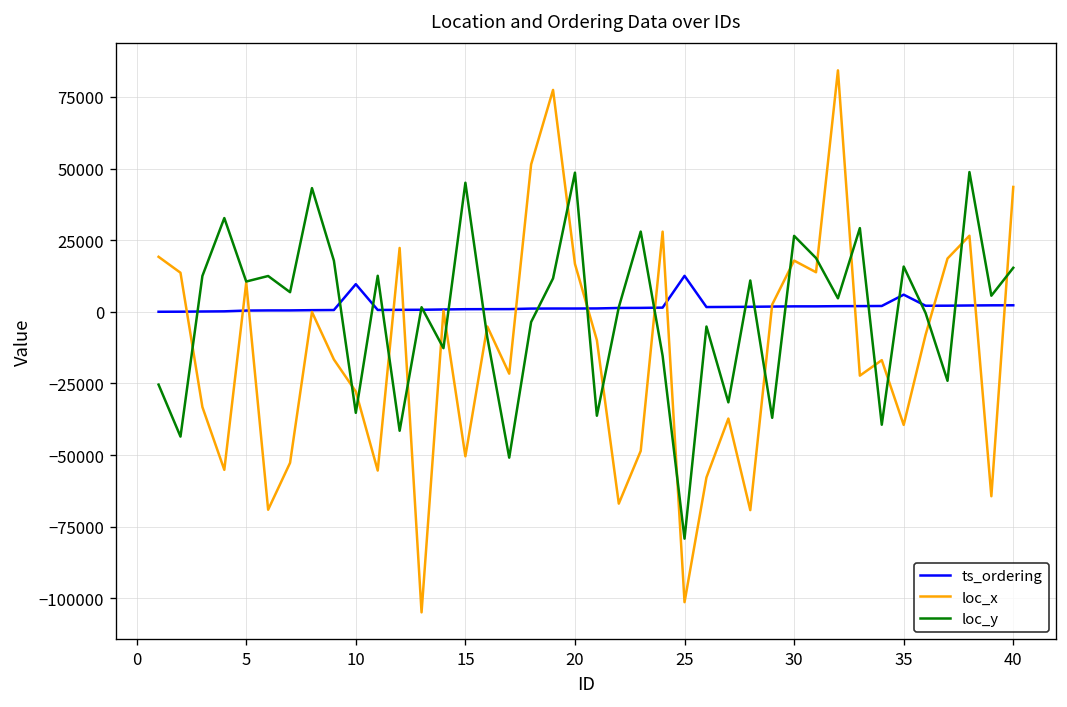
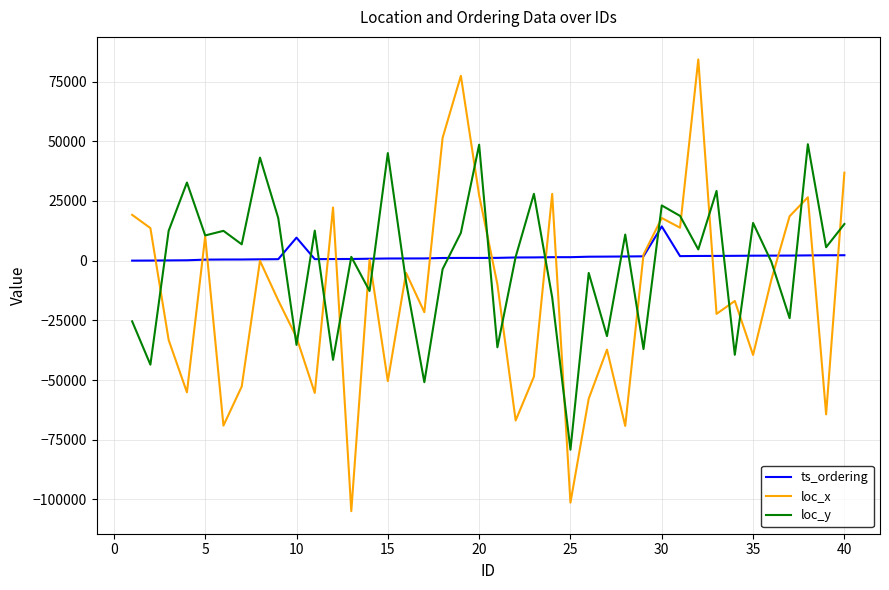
  {
    "ts_ordering": {
      "5": 0,
      "10": 10000,
      "15": 1000,
      "20": 1000,
-     "25": 13000,
-     "30": 2000,
-     "35": 6000,
+     "25": 1000,
+     "30": 14000,
+     "35": 2000,
      "40": 2000
    },
    "loc_x": {
-     "10": -28000,
+     "10": -32000,
      "15": -50000,
-     "20": 17000,
+     "20": 27000,
      "25": -101000,
      "30": 18000,
      "35": -39000,
-     "40": 44000
+     "40": 37000
    },
    "loc_y": {
      "10": -35000,
      "15": 45000,
      "20": 49000,
      "25": -79000,
-     "30": 26000,
+     "30": 23000,
      "35": 16000,
      "40": 15000
    }
  }
